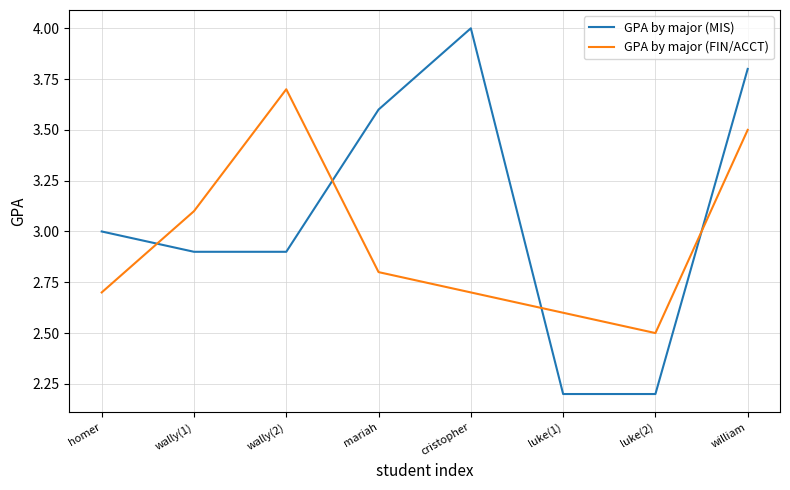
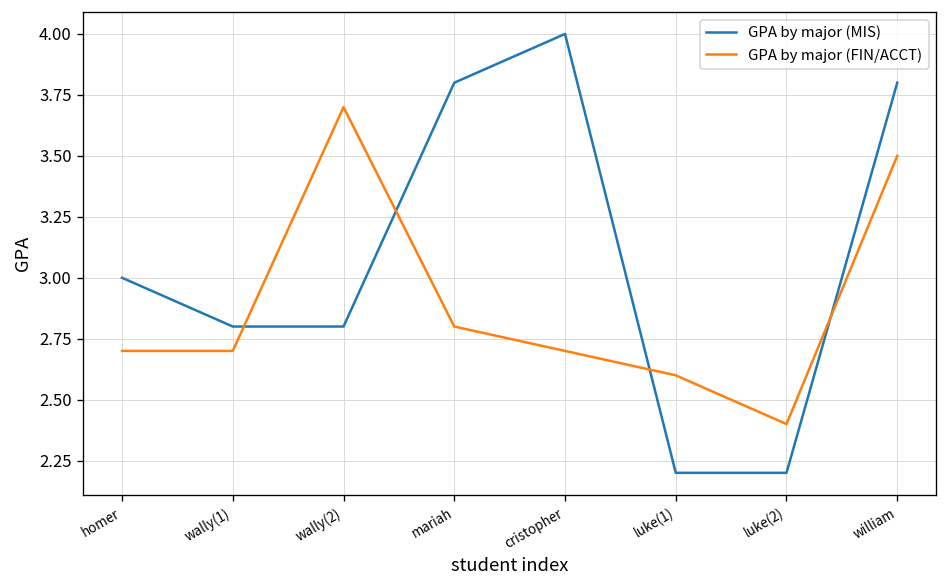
  {
    "GPA by major (MIS)": {
      "homer": 3.0,
-     "wally(1)": 2.9,
-     "wally(2)": 2.9,
-     "mariah": 3.6,
+     "wally(1)": 2.8,
+     "wally(2)": 2.8,
+     "mariah": 3.8,
      "cristopher": 4.0,
      "luke(1)": 2.2,
      "luke(2)": 2.2,
      "william": 3.8
    },
    "GPA by major (FIN/ACCT)": {
      "homer": 2.7,
-     "wally(1)": 3.1,
+     "wally(1)": 2.7,
      "wally(2)": 3.7,
      "mariah": 2.8,
      "cristopher": 2.7,
      "luke(1)": 2.6,
-     "luke(2)": 2.5,
+     "luke(2)": 2.4,
      "william": 3.5
    }
  }
